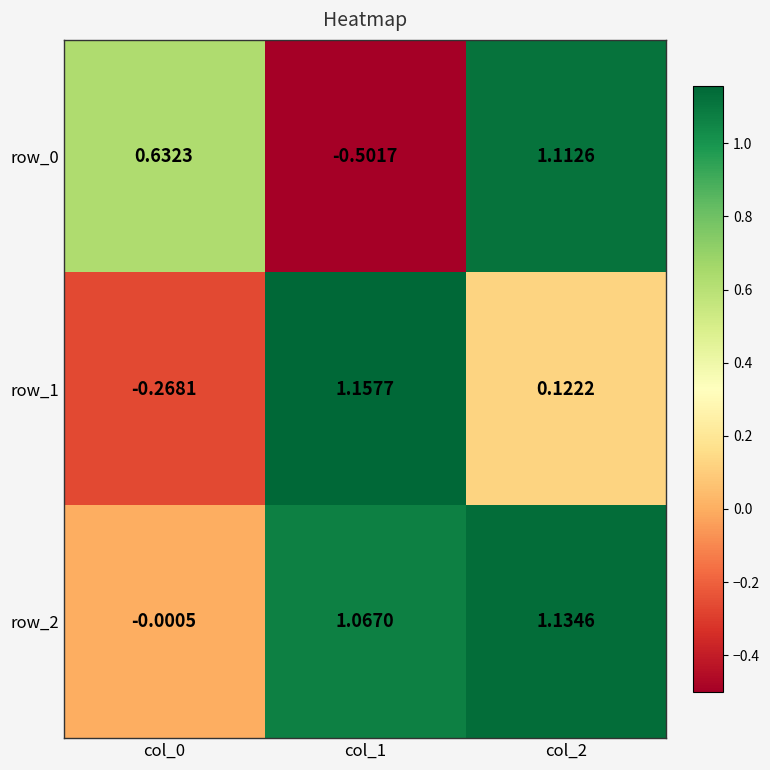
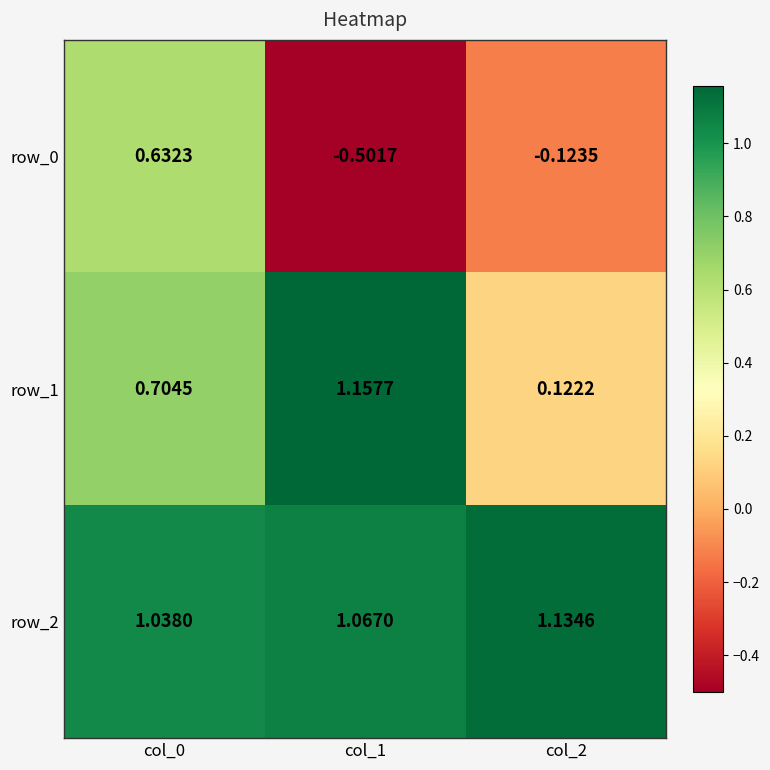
  {
    "row_0": {
      "col_0": 0.6323,
      "col_1": -0.5017,
-     "col_2": 1.1126
+     "col_2": -0.1235
    },
    "row_1": {
-     "col_0": -0.2681,
+     "col_0": 0.7045,
      "col_1": 1.1577,
      "col_2": 0.1222
    },
    "row_2": {
-     "col_0": -0.0005,
+     "col_0": 1.0380,
      "col_1": 1.0670,
      "col_2": 1.1346
    }
  }
